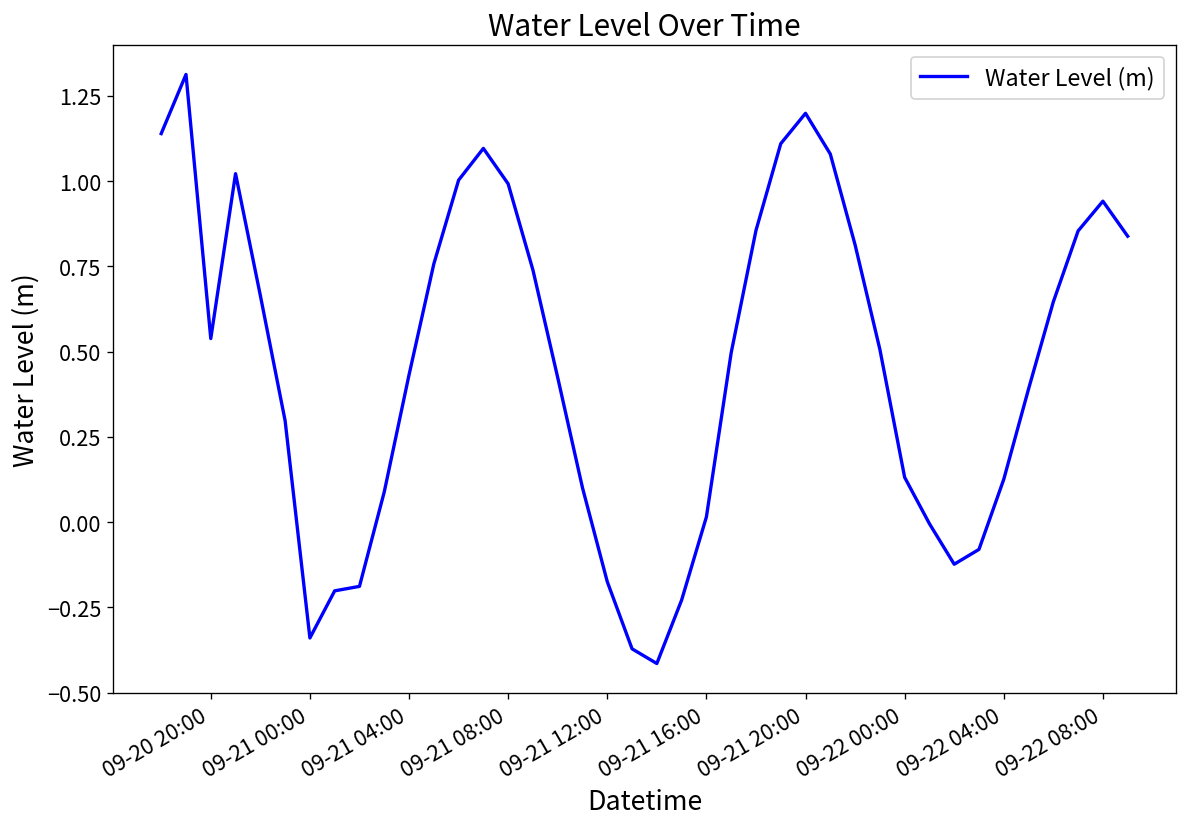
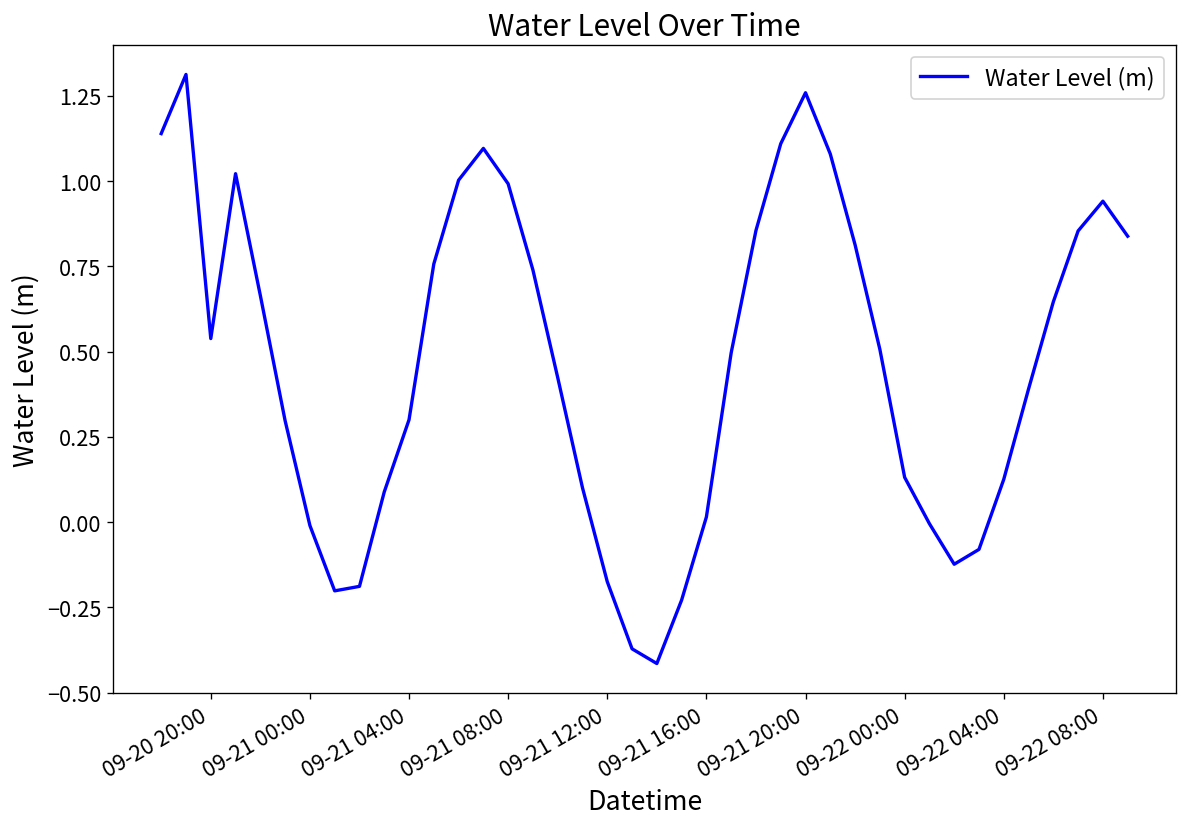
  {
    "09-20 20:00": 0.54,
-   "09-21 00:00": -0.34,
-   "09-21 04:00": 0.43,
+   "09-21 00:00": -0.01,
+   "09-21 04:00": 0.30,
    "09-21 08:00": 0.99,
    "09-21 12:00": -0.17,
    "09-21 16:00": 0.02,
-   "09-21 20:00": 1.20,
+   "09-21 20:00": 1.26,
    "09-22 00:00": 0.13,
    "09-22 04:00": 0.13,
    "09-22 08:00": 0.94
  }
